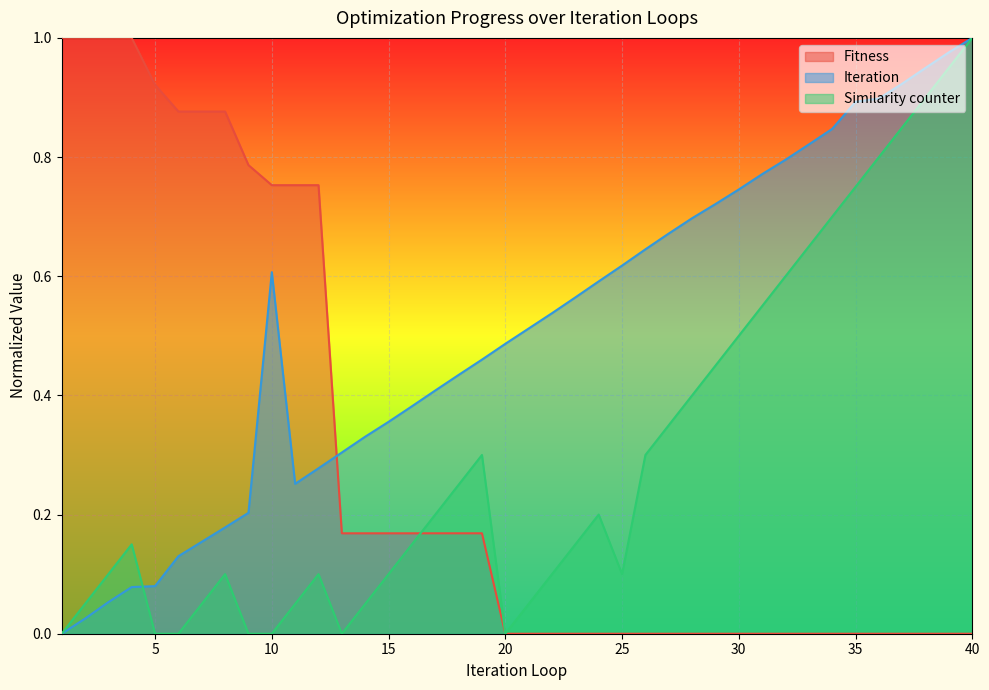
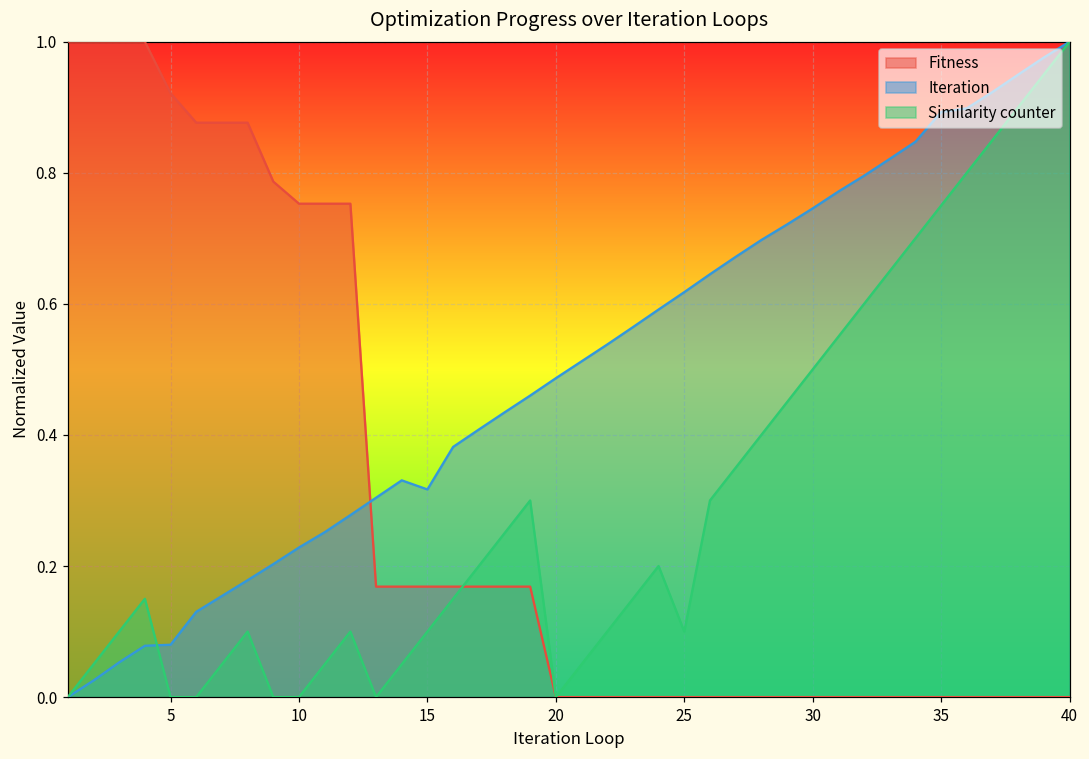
  {
    "Fitness": {
      "5": 0.92,
      "10": 0.75,
      "15": 0.17,
      "25": 0.00,
      "30": 0.00,
      "35": 0.00,
      "40": 0.00
    },
    "Iteration": {
      "5": 0.08,
-     "10": 0.61,
-     "15": 0.36,
+     "10": 0.23,
+     "15": 0.32,
      "20": 0.49,
      "25": 0.62,
      "30": 0.75
    },
    "Similarity counter": {
      "5": 0.00,
      "10": 0.00,
      "15": 0.10,
      "25": 0.10,
      "30": 0.50,
      "35": 0.75
    }
  }
